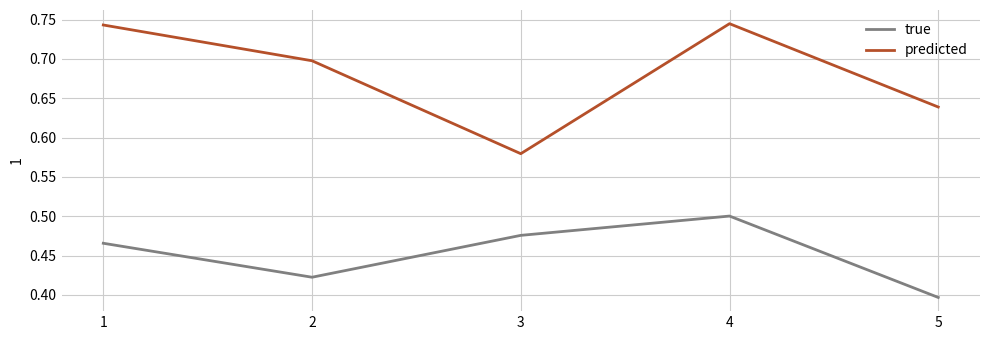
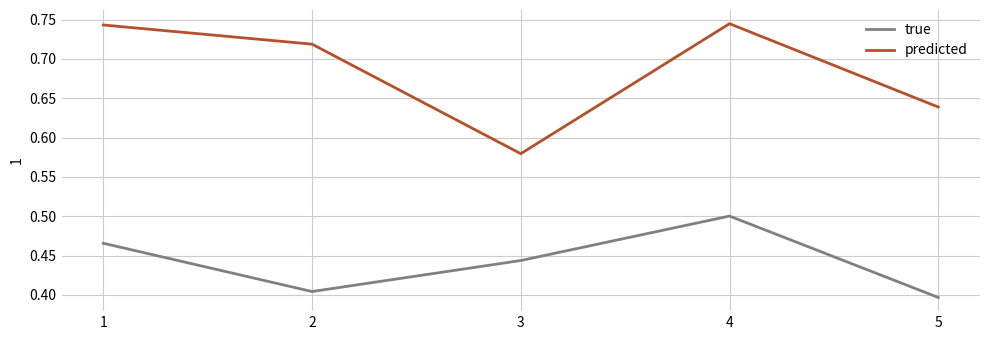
  {
    "true": {
      "1": 0.47,
-     "2": 0.42,
-     "3": 0.48,
+     "2": 0.40,
+     "3": 0.44,
      "4": 0.50,
      "5": 0.40
    },
    "predicted": {
      "1": 0.74,
-     "2": 0.70,
+     "2": 0.72,
      "3": 0.58,
      "4": 0.74,
      "5": 0.64
    }
  }
